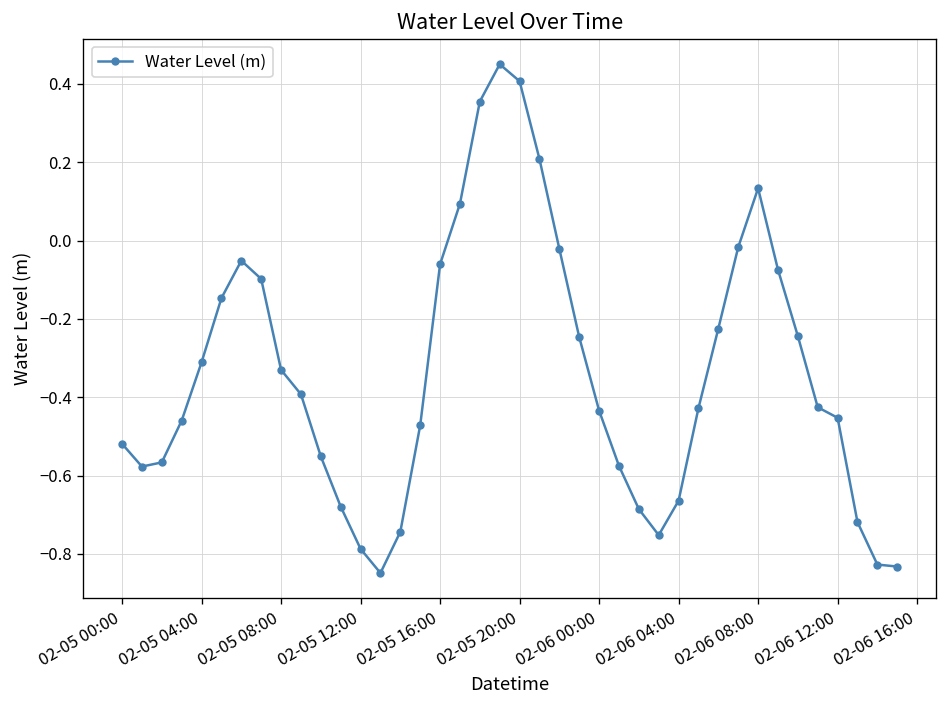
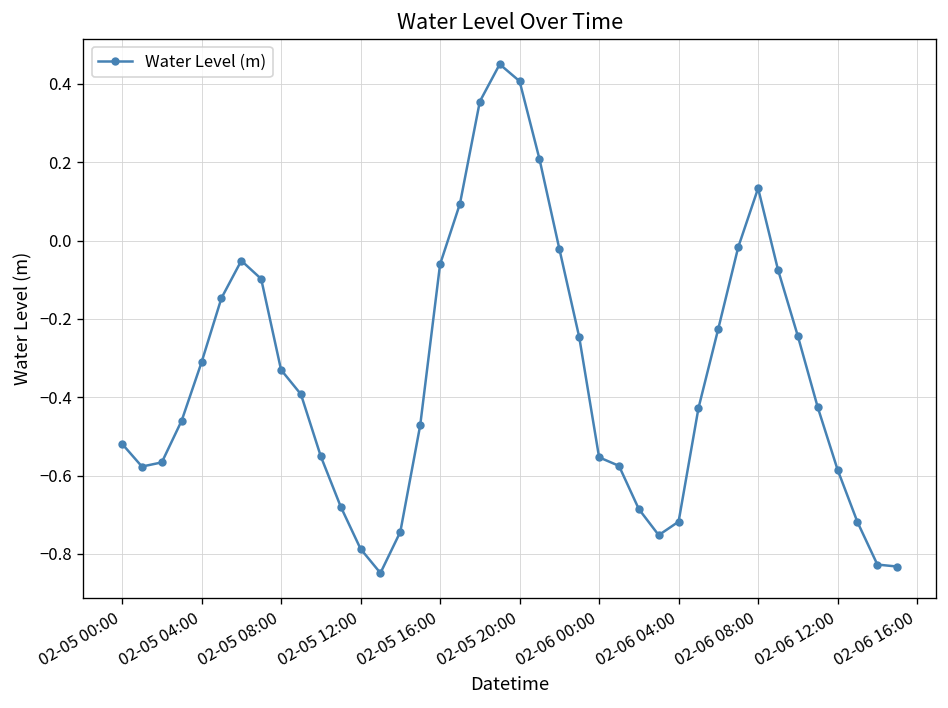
  {
    "02-05 00:00": -0.52,
    "02-05 04:00": -0.31,
    "02-05 08:00": -0.33,
    "02-05 12:00": -0.79,
    "02-05 16:00": -0.06,
    "02-05 20:00": 0.41,
-   "02-06 00:00": -0.43,
-   "02-06 04:00": -0.66,
+   "02-06 00:00": -0.55,
+   "02-06 04:00": -0.72,
    "02-06 08:00": 0.13,
-   "02-06 12:00": -0.45
+   "02-06 12:00": -0.59
  }
